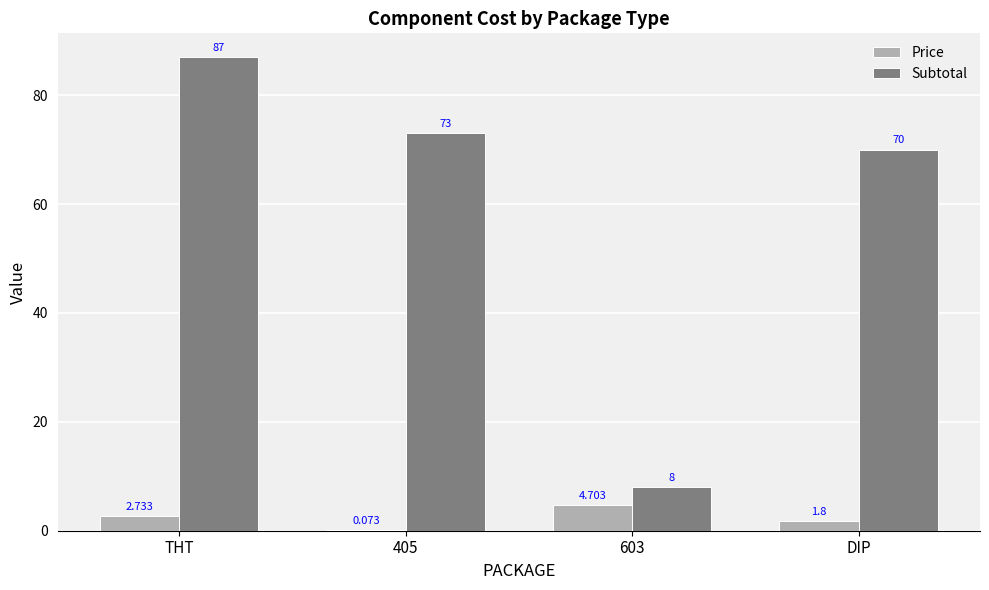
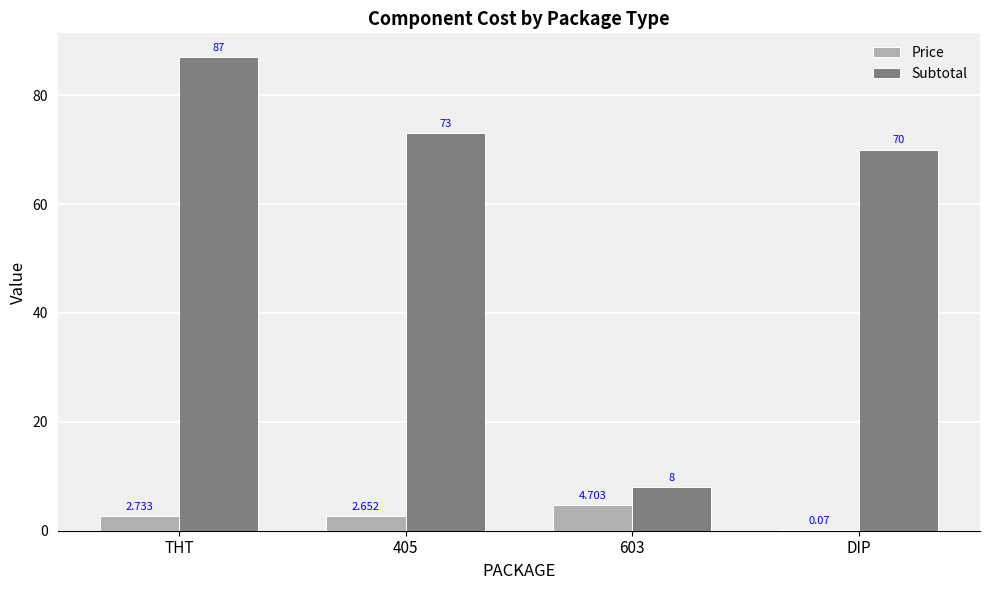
  {
    "Price": {
      "THT": 2.733,
-     "405": 0.073,
+     "405": 2.652,
      "603": 4.703,
-     "DIP": 1.8
+     "DIP": 0.07
    },
    "Subtotal": {
      "THT": 87,
      "405": 73,
      "603": 8,
      "DIP": 70
    }
  }
